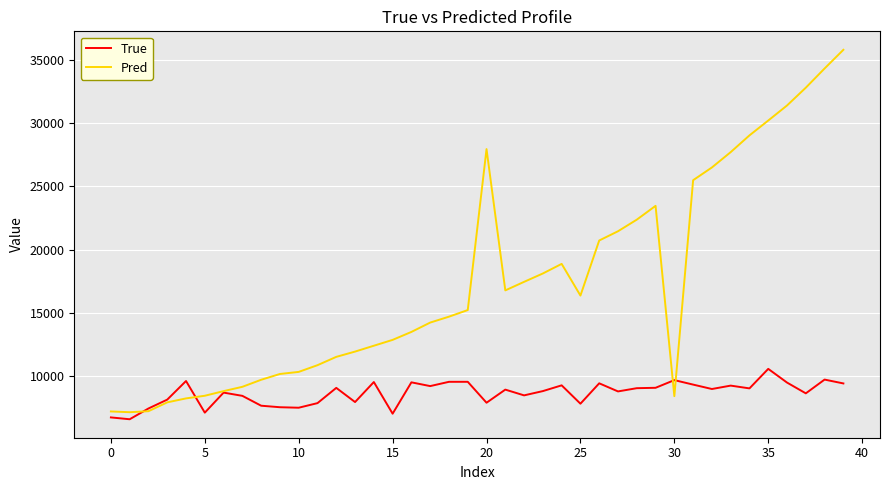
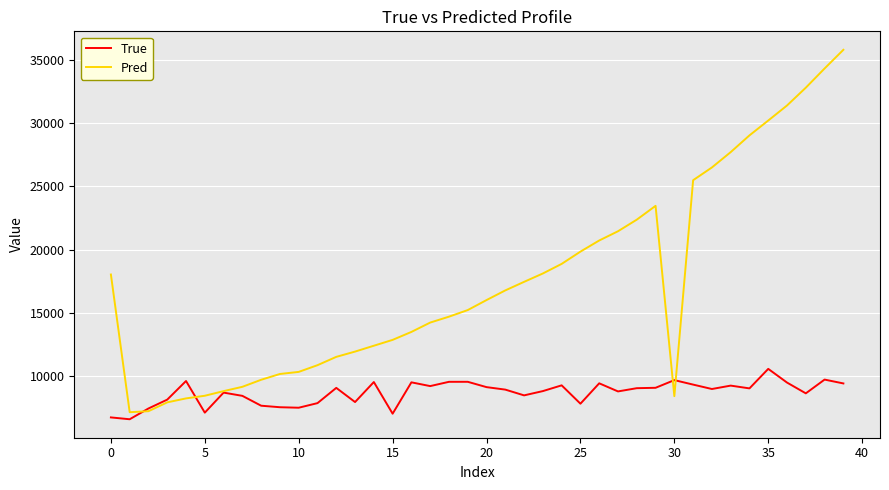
  {
    "True": {
      "0": 6700,
      "5": 7100,
      "10": 7500,
      "15": 7000,
-     "20": 7900,
+     "20": 9100,
      "25": 7800,
      "30": 9700,
      "35": 10600
    },
    "Pred": {
-     "0": 7200,
+     "0": 18000,
      "5": 8400,
      "10": 10300,
      "15": 12900,
-     "20": 27900,
-     "25": 16400,
+     "20": 16000,
+     "25": 19800,
      "30": 8400,
      "35": 30200
    }
  }
